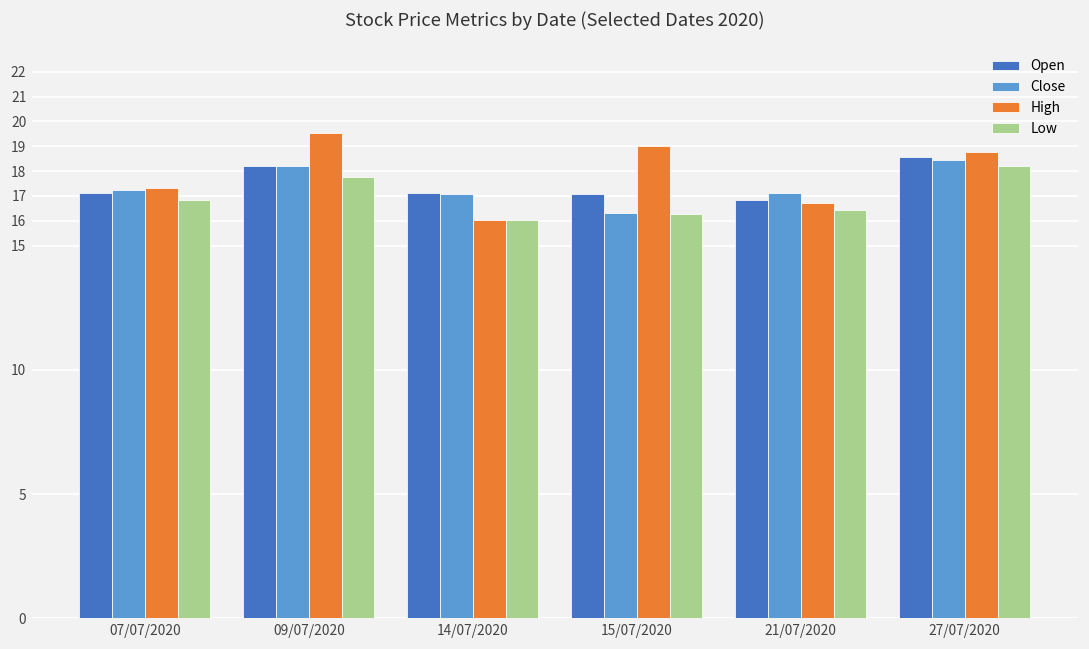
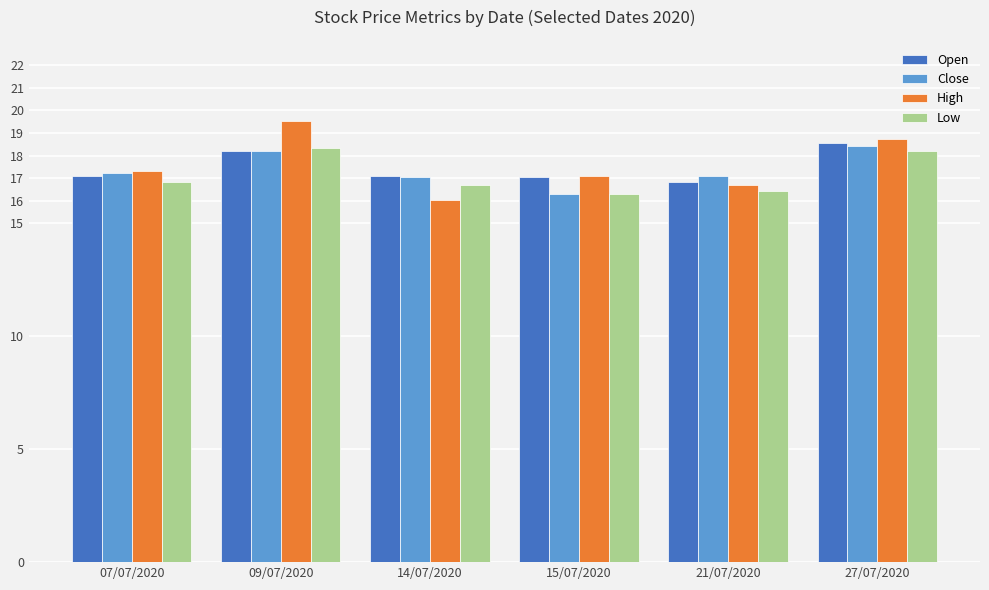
  {
    "High": {
      "07/07/2020": 17.3,
      "09/07/2020": 19.6,
      "14/07/2020": 16.0,
-     "15/07/2020": 19.0,
+     "15/07/2020": 17.1,
      "21/07/2020": 16.7,
      "27/07/2020": 18.8
    },
    "Low": {
      "07/07/2020": 16.8,
-     "09/07/2020": 17.8,
-     "14/07/2020": 16.0,
+     "09/07/2020": 18.4,
+     "14/07/2020": 16.7,
      "15/07/2020": 16.3,
      "21/07/2020": 16.5,
      "27/07/2020": 18.2
    }
  }
